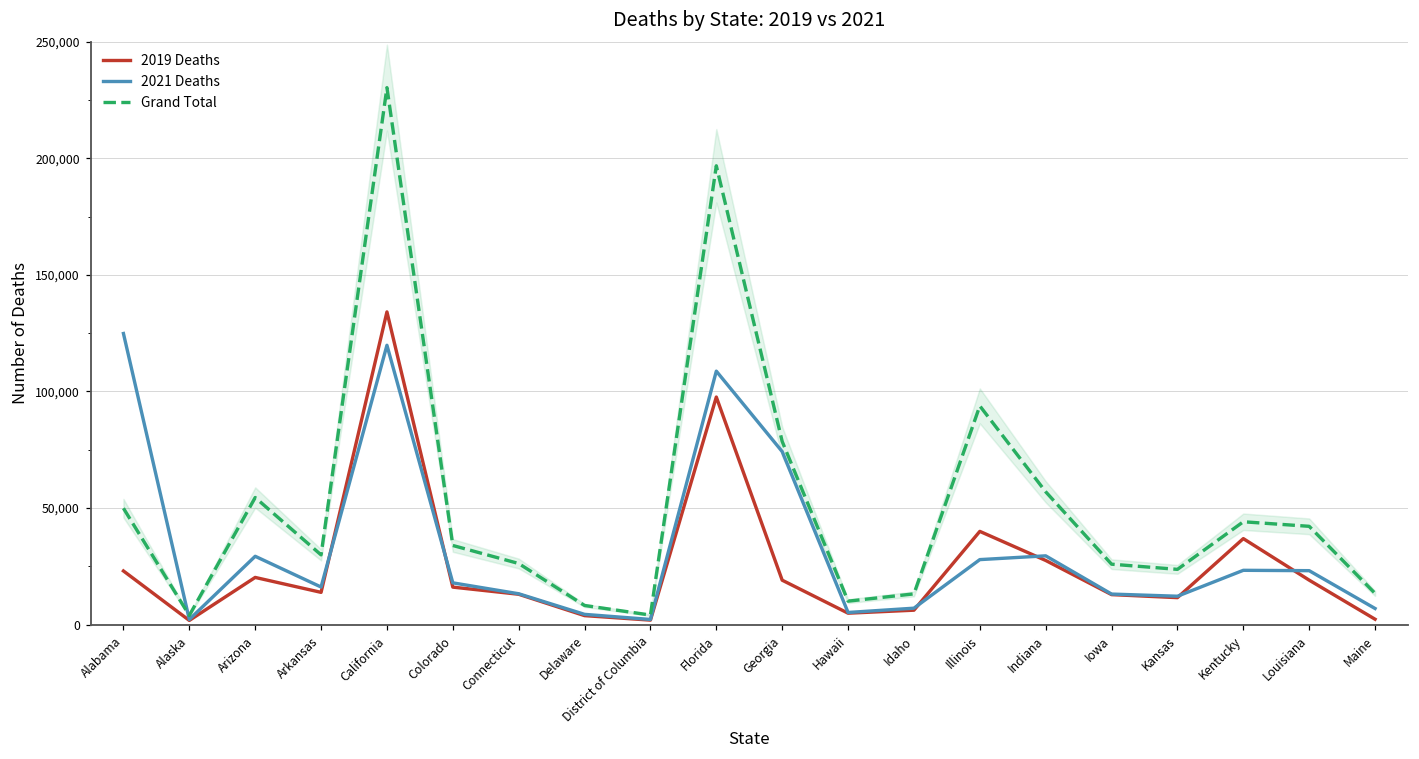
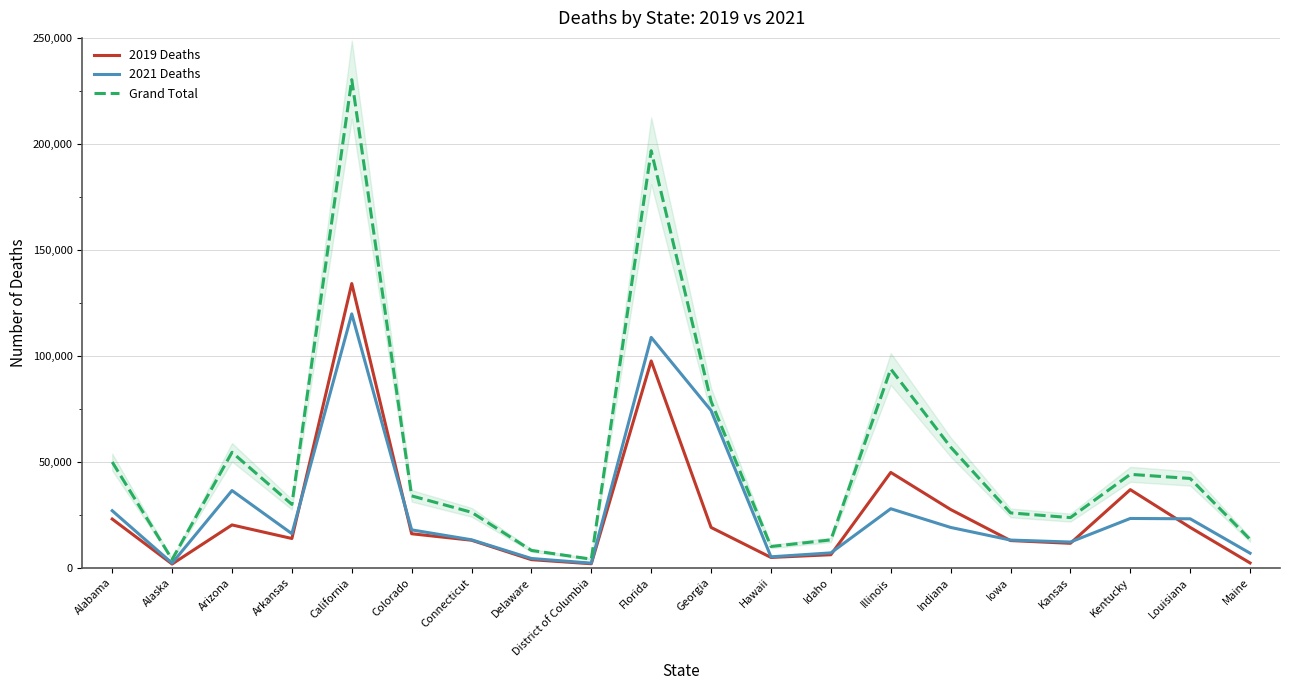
  {
    "2019 Deaths": {
      "Alabama": "23,000",
      "Arizona": "20,000",
      "Arkansas": "14,000",
      "California": "134,000",
      "Colorado": "16,000",
      "Florida": "98,000",
      "Georgia": "19,000",
-     "Illinois": "40,000",
+     "Illinois": "45,000",
      "Indiana": "27,000",
      "Kentucky": "37,000",
      "Louisiana": "19,000",
      "Maine": "2,000"
    },
    "2021 Deaths": {
-     "Alabama": "125,000",
-     "Arizona": "29,000",
+     "Alabama": "27,000",
+     "Arizona": "36,000",
      "Arkansas": "16,000",
      "California": "120,000",
      "Colorado": "18,000",
      "Florida": "109,000",
      "Georgia": "74,000",
      "Illinois": "28,000",
-     "Indiana": "29,000",
+     "Indiana": "19,000",
      "Kentucky": "23,000",
      "Louisiana": "23,000",
      "Maine": "7,000"
    }
  }
